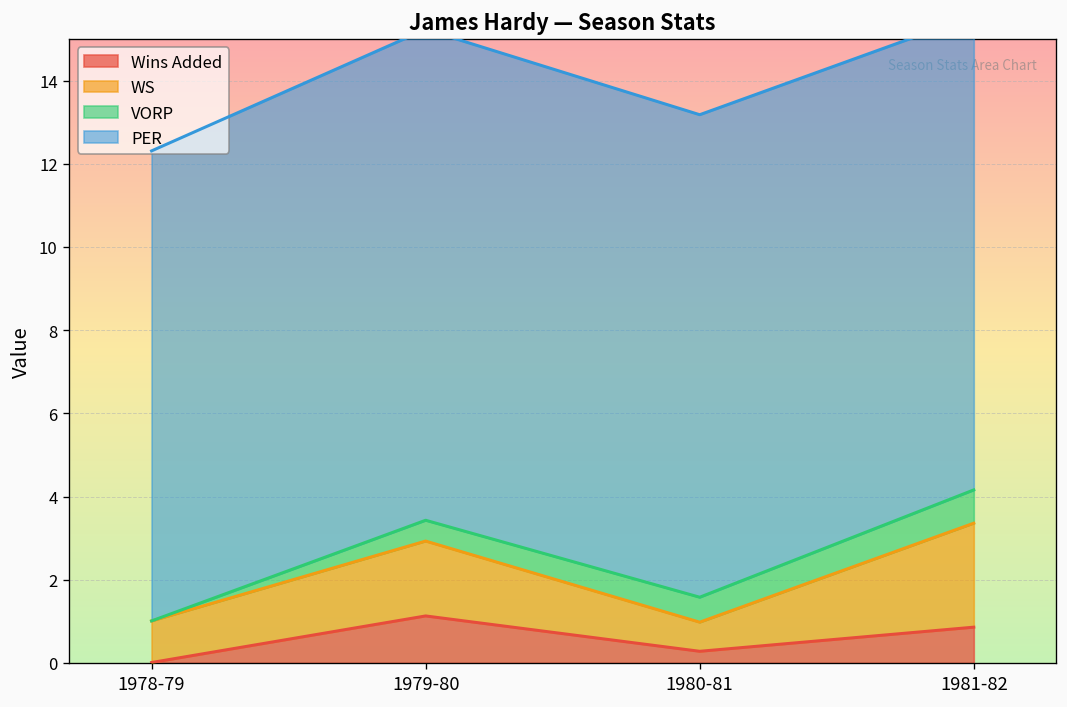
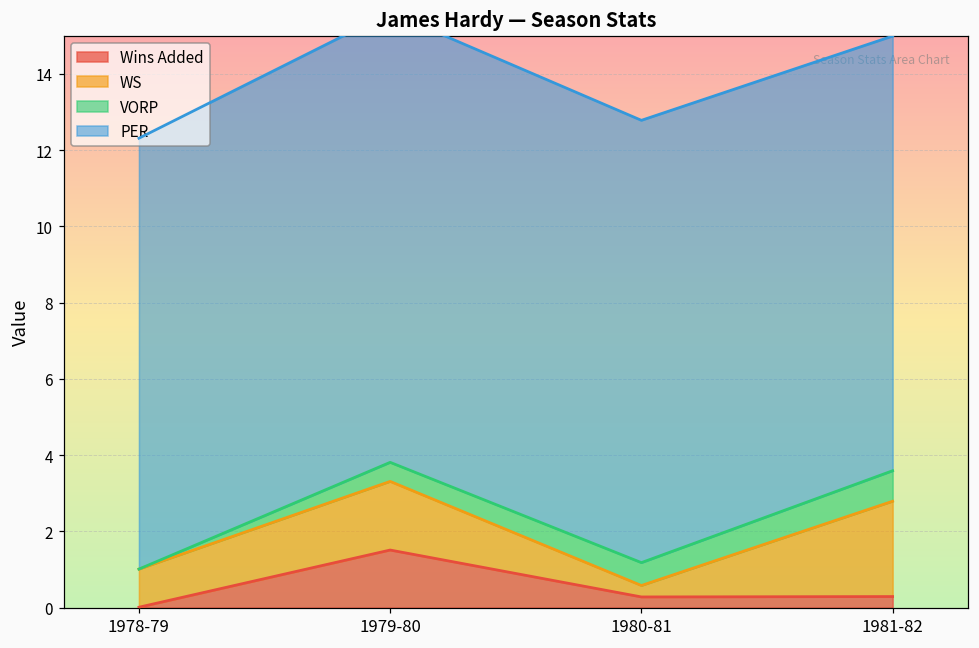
  {
    "Wins Added": {
      "1978-79": 0.0,
-     "1979-80": 1.1,
+     "1979-80": 1.5,
      "1980-81": 0.3,
-     "1981-82": 0.9
+     "1981-82": 0.3
    },
    "WS": {
      "1979-80": 1.8,
-     "1980-81": 0.7,
+     "1980-81": 0.3,
      "1981-82": 2.5
    },
    "VORP": {
      "1979-80": 0.5,
      "1980-81": 0.6,
      "1981-82": 0.8
    },
    "PER": {
      "1980-81": 11.6
    }
  }
